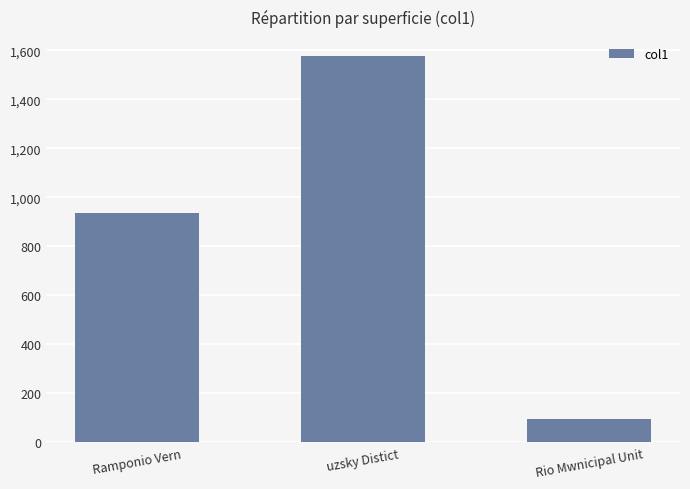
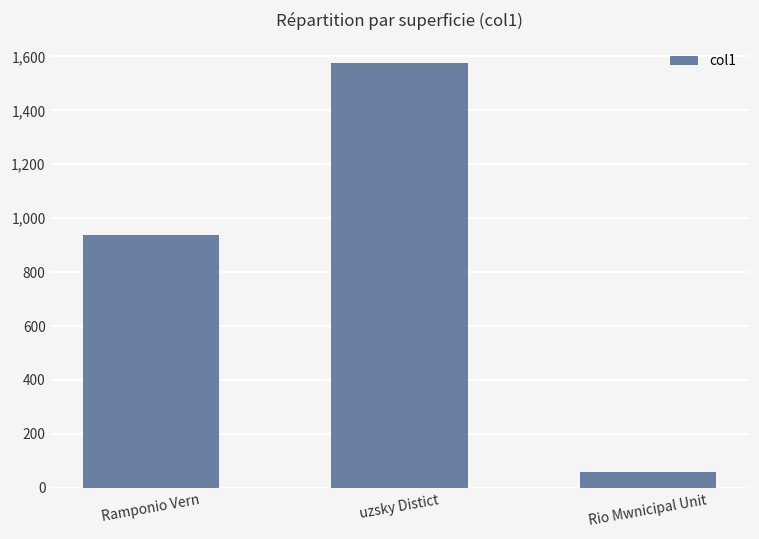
  {
    "Ramponio Vern": "940",
    "uzsky Distict": "1,580",
-   "Rio Mwnicipal Unit": "100"
+   "Rio Mwnicipal Unit": "60"
  }
